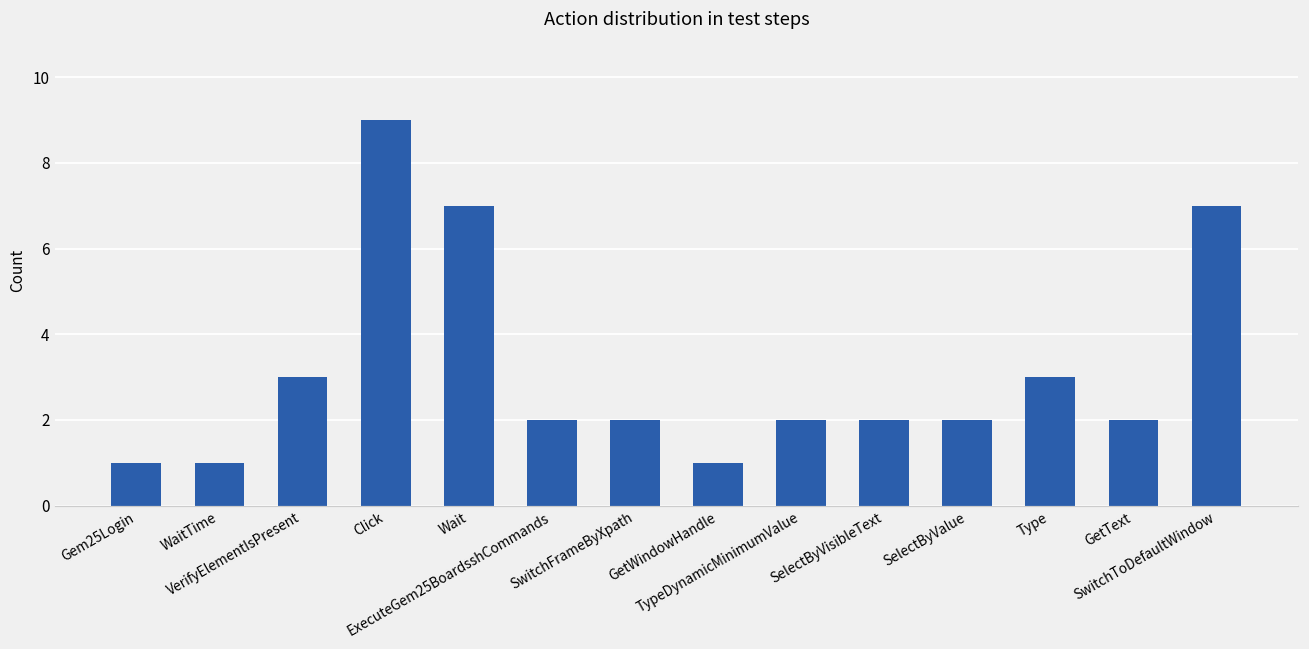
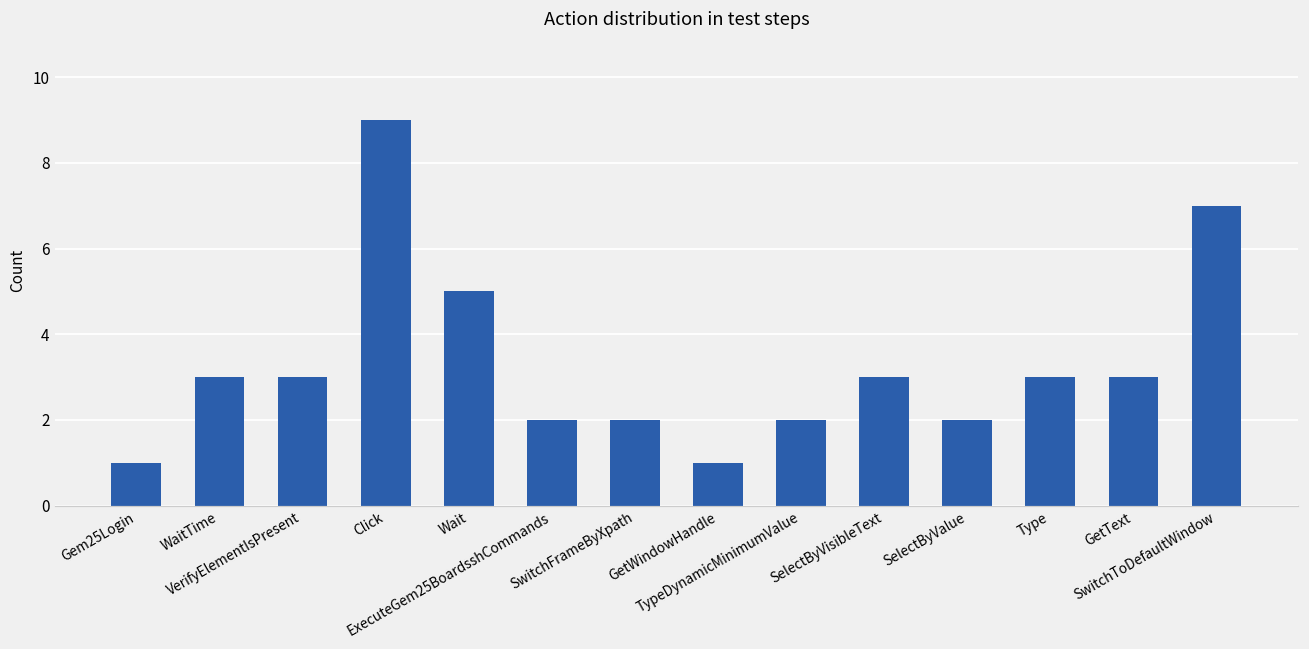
  {
    "Gem25Login": 1,
-   "WaitTime": 1,
+   "WaitTime": 3,
    "VerifyElementIsPresent": 3,
    "Click": 9,
-   "Wait": 7,
+   "Wait": 5,
    "ExecuteGem25BoardsshCommands": 2,
    "SwitchFrameByXpath": 2,
    "GetWindowHandle": 1,
    "TypeDynamicMinimumValue": 2,
-   "SelectByVisibleText": 2,
+   "SelectByVisibleText": 3,
    "SelectByValue": 2,
    "Type": 3,
-   "GetText": 2,
+   "GetText": 3,
    "SwitchToDefaultWindow": 7
  }
